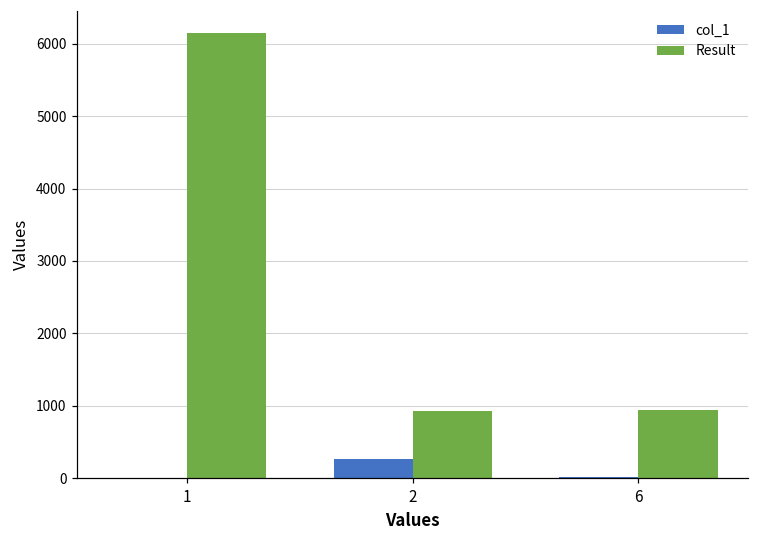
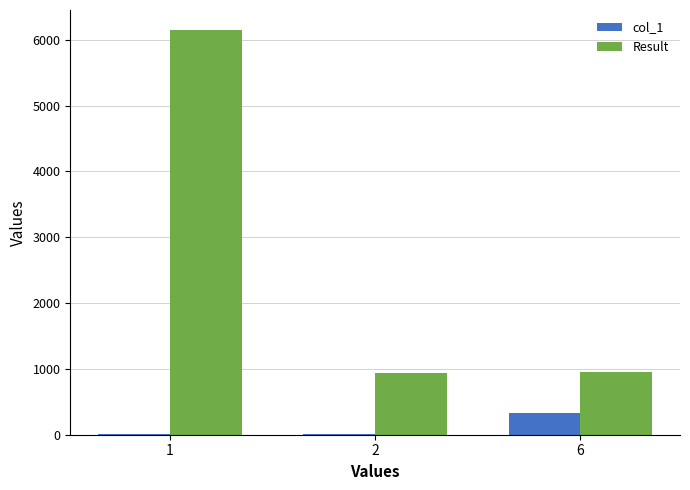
  {
    "col_1": {
-     "2": 300,
-     "6": 0
+     "2": 0,
+     "6": 300
    },
    "Result": {
      "1": 6100,
      "2": 900,
      "6": 900
    }
  }
